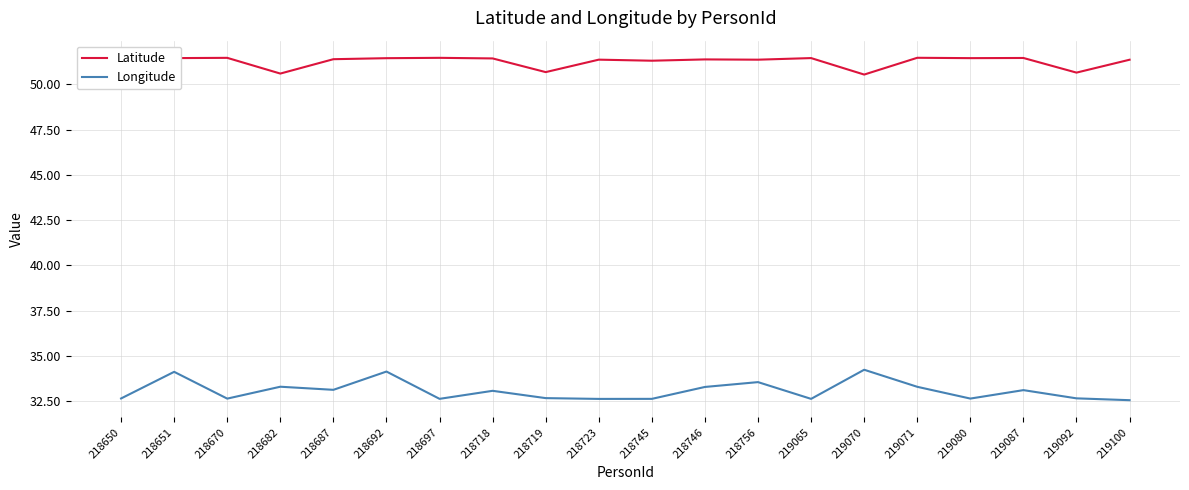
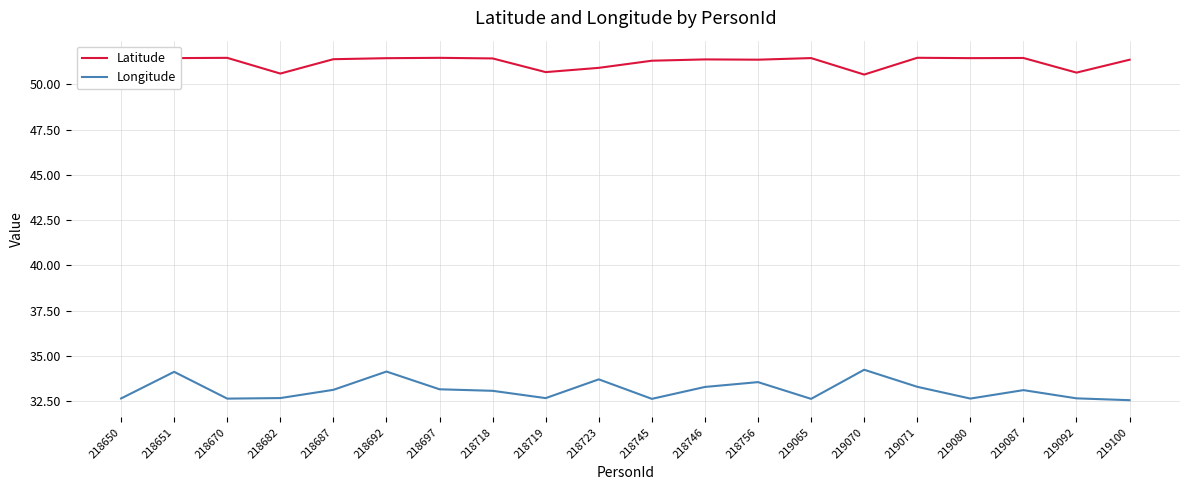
  {
    "Latitude": {
      "218670": 51.5,
      "218682": 50.6,
      "218687": 51.4,
      "218692": 51.4,
      "218697": 51.5,
      "218718": 51.4,
      "218719": 50.7,
-     "218723": 51.4,
+     "218723": 50.9,
      "218745": 51.3,
      "218746": 51.4,
      "218756": 51.4,
      "219065": 51.5,
      "219070": 50.5,
      "219071": 51.5,
      "219080": 51.4,
      "219087": 51.5,
      "219092": 50.6,
      "219100": 51.4
    },
    "Longitude": {
      "218650": 32.6,
      "218651": 34.1,
      "218670": 32.6,
-     "218682": 33.3,
+     "218682": 32.7,
      "218687": 33.1,
      "218692": 34.1,
-     "218697": 32.6,
+     "218697": 33.2,
      "218718": 33.1,
      "218719": 32.7,
-     "218723": 32.6,
+     "218723": 33.7,
      "218745": 32.6,
      "218746": 33.3,
      "218756": 33.5,
      "219065": 32.6,
      "219070": 34.2,
      "219071": 33.3,
      "219080": 32.6,
      "219087": 33.1,
      "219092": 32.6,
      "219100": 32.5
    }
  }
